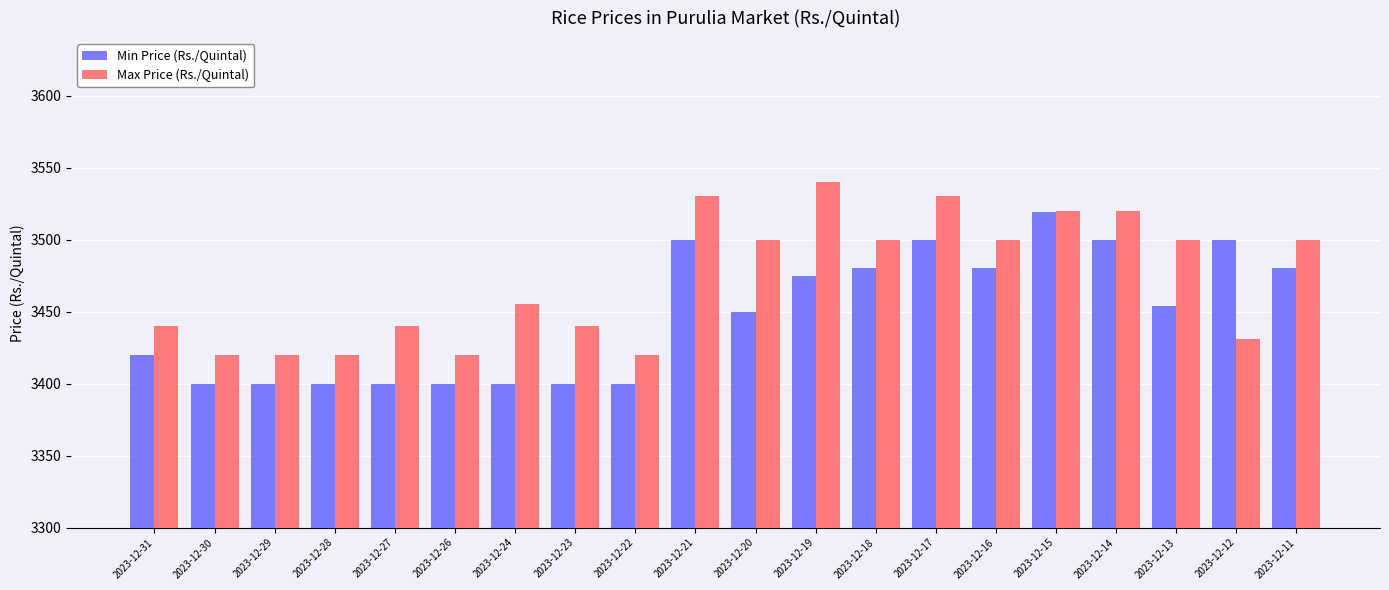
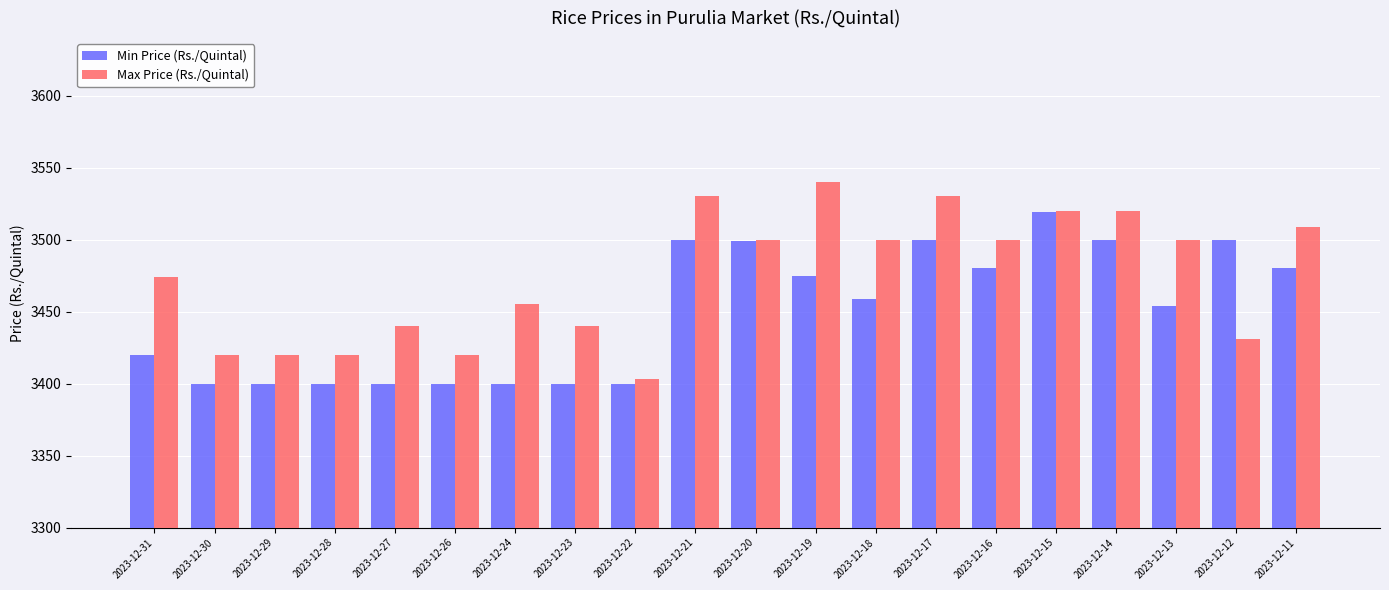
  {
    "Min Price (Rs./Quintal)": {
      "2023-12-31": 3420,
      "2023-12-30": 3400,
      "2023-12-29": 3400,
      "2023-12-28": 3400,
      "2023-12-27": 3400,
      "2023-12-26": 3400,
      "2023-12-24": 3400,
      "2023-12-23": 3400,
      "2023-12-22": 3400,
      "2023-12-21": 3500,
-     "2023-12-20": 3450,
+     "2023-12-20": 3499,
      "2023-12-19": 3475,
-     "2023-12-18": 3480,
+     "2023-12-18": 3459,
      "2023-12-17": 3500,
      "2023-12-16": 3480,
      "2023-12-15": 3519,
      "2023-12-14": 3500,
      "2023-12-13": 3454,
      "2023-12-12": 3500,
      "2023-12-11": 3480
    },
    "Max Price (Rs./Quintal)": {
-     "2023-12-31": 3440,
+     "2023-12-31": 3474,
      "2023-12-30": 3420,
      "2023-12-29": 3420,
      "2023-12-28": 3420,
      "2023-12-27": 3440,
      "2023-12-26": 3420,
      "2023-12-24": 3455,
      "2023-12-23": 3440,
-     "2023-12-22": 3420,
+     "2023-12-22": 3403,
      "2023-12-21": 3530,
      "2023-12-20": 3500,
      "2023-12-19": 3540,
      "2023-12-18": 3500,
      "2023-12-17": 3530,
      "2023-12-16": 3500,
      "2023-12-15": 3520,
      "2023-12-14": 3520,
      "2023-12-13": 3500,
      "2023-12-12": 3431,
-     "2023-12-11": 3500
+     "2023-12-11": 3509
    }
  }
